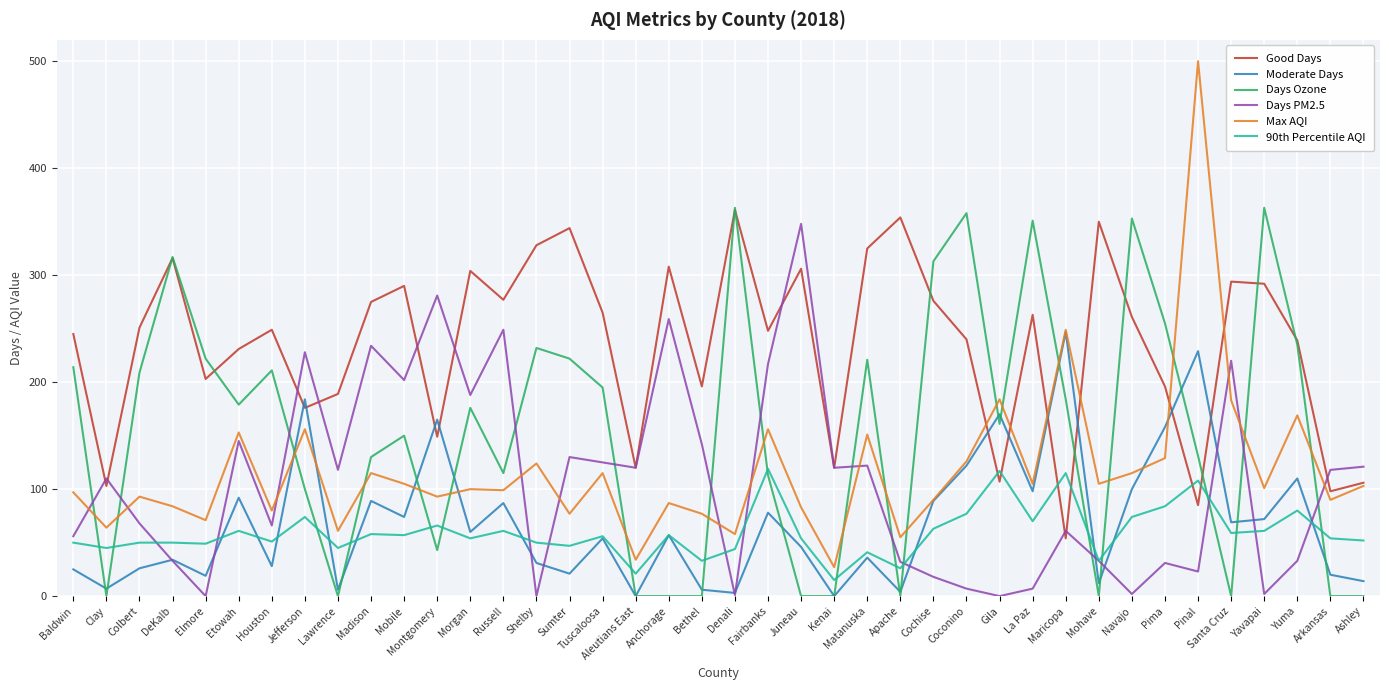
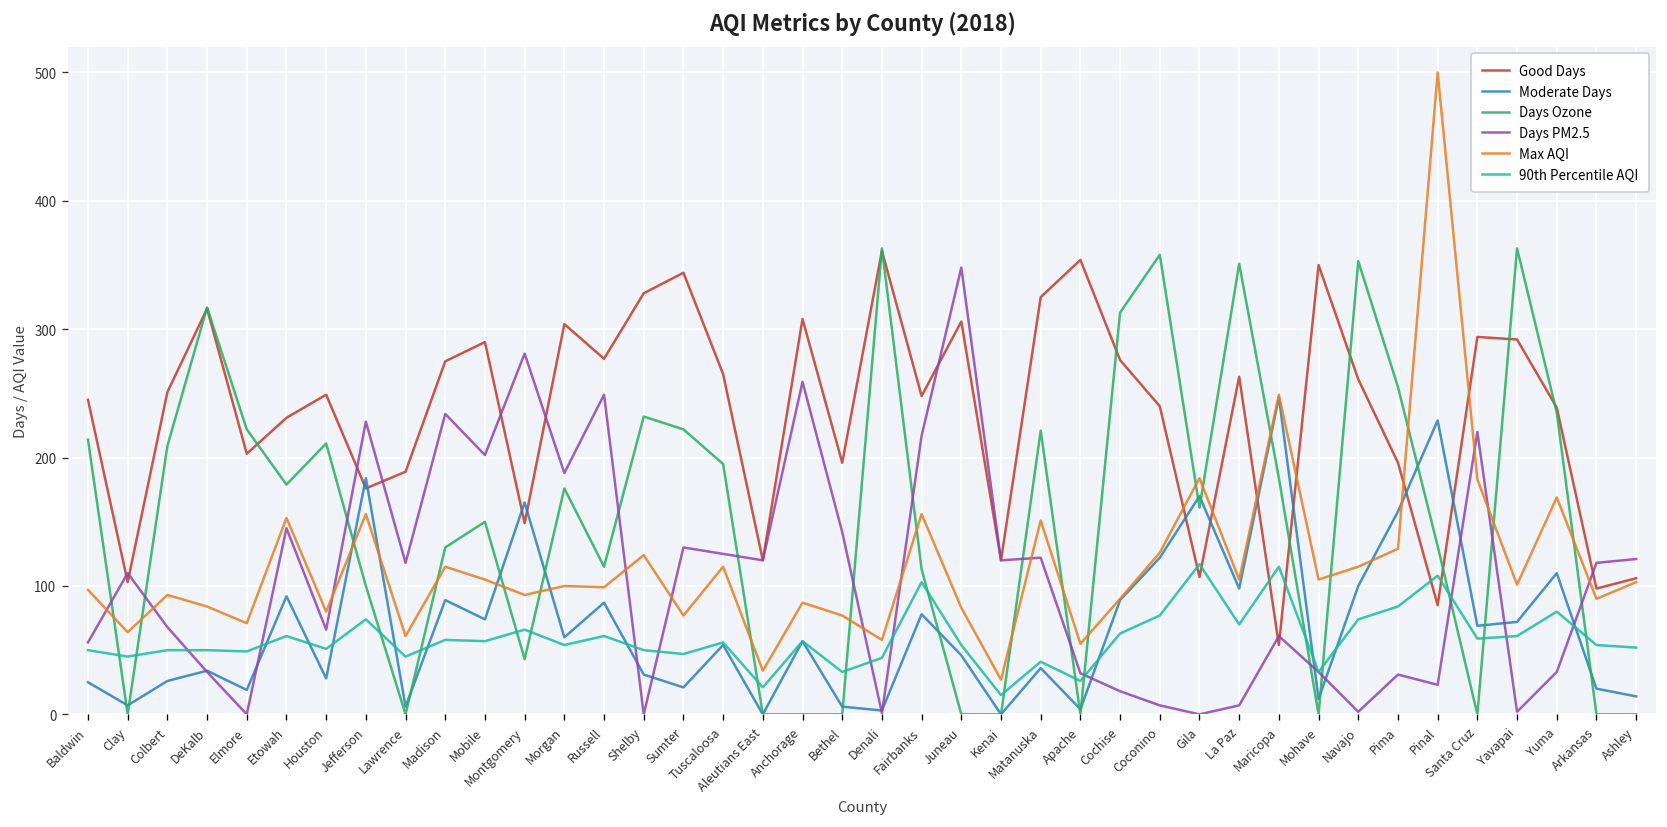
  {
    "90th Percentile AQI": {
      "Baldwin": 50,
      "Clay": 45,
      "Colbert": 50,
      "DeKalb": 50,
      "Elmore": 49,
      "Etowah": 61,
      "Houston": 51,
      "Jefferson": 74,
      "Lawrence": 45,
      "Madison": 58,
      "Mobile": 57,
      "Montgomery": 66,
      "Morgan": 54,
      "Russell": 61,
      "Shelby": 50,
      "Sumter": 47,
      "Aleutians East": 21,
      "Bethel": 33,
      "Denali": 44,
-     "Fairbanks": 119,
+     "Fairbanks": 103,
      "Juneau": 54,
      "Kenai": 15,
      "Matanuska": 41,
      "Apache": 26,
      "Cochise": 63,
      "Coconino": 77,
      "Gila": 117,
      "La Paz": 70,
      "Maricopa": 115,
      "Navajo": 74,
      "Pima": 84,
      "Pinal": 108,
      "Santa Cruz": 59,
      "Yavapai": 61,
      "Yuma": 80,
      "Arkansas": 54,
      "Ashley": 52
    }
  }
